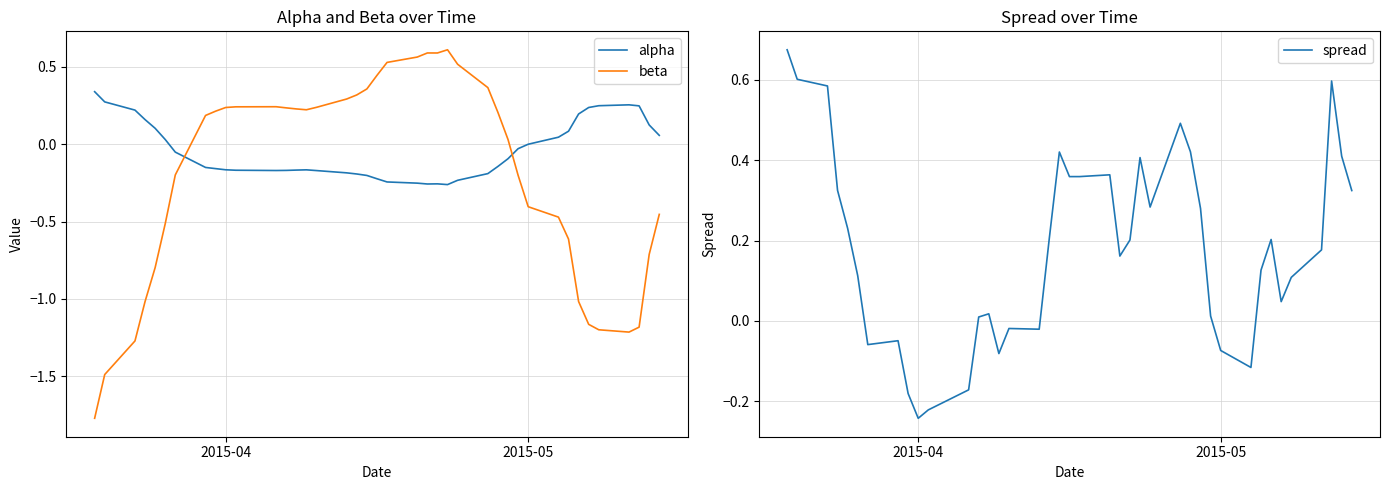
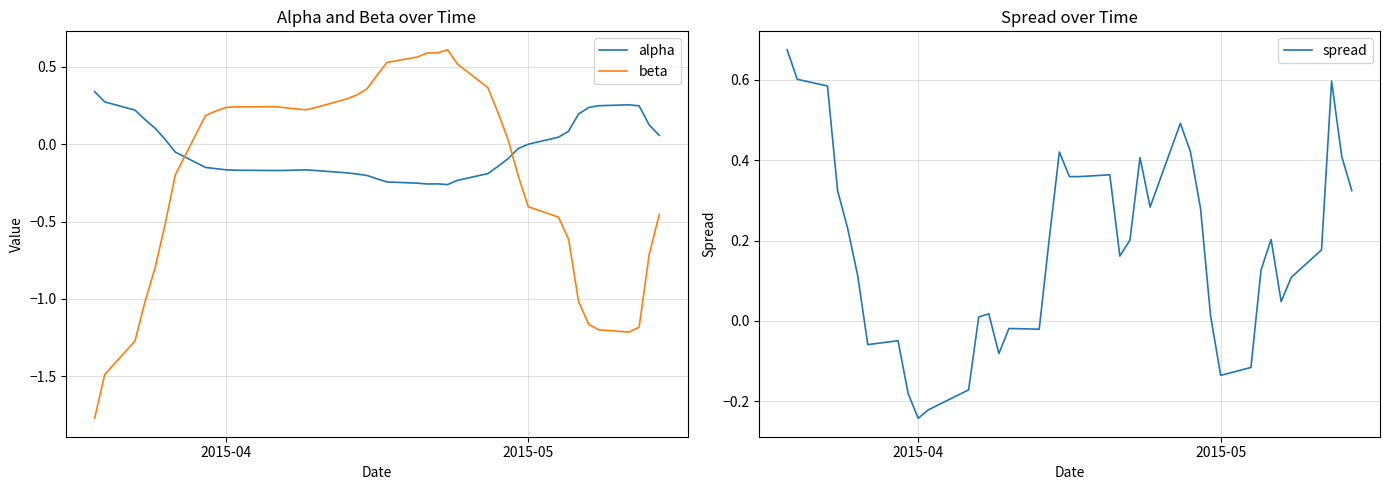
  {
    "Alpha and Beta over Time": {
      "alpha": {
        "2015-04": -0.17,
        "2015-05": 0.00
      },
      "beta": {
        "2015-04": 0.24,
        "2015-05": -0.40
      }
    },
    "Spread over Time": {
      "2015-04": -0.24,
-     "2015-05": -0.07
+     "2015-05": -0.14
    }
  }
